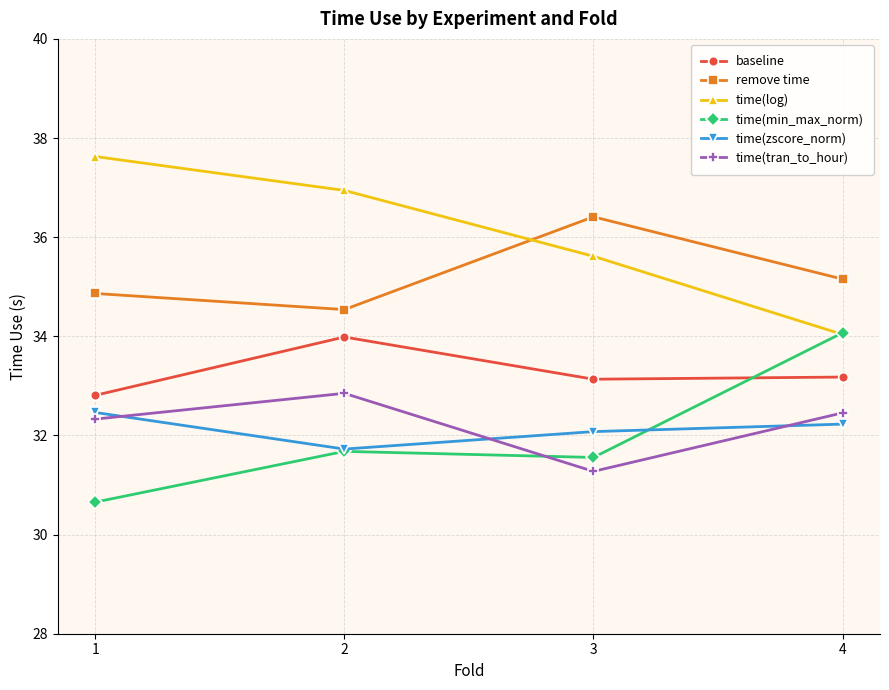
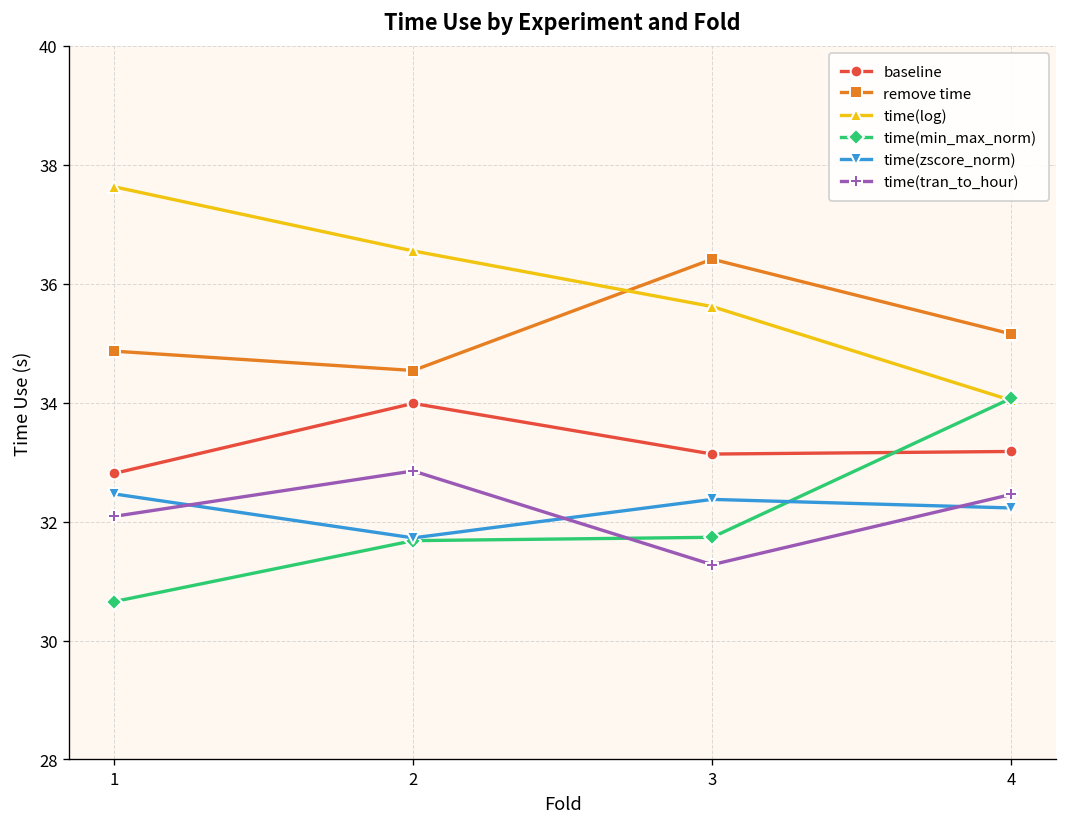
  {
    "time(log)": {
      "1": 37.6,
-     "2": 36.9,
+     "2": 36.5,
      "3": 35.6
    },
    "time(min_max_norm)": {
      "1": 30.7,
-     "3": 31.6
+     "3": 31.7
    },
    "time(zscore_norm)": {
      "1": 32.5,
-     "3": 32.1,
+     "3": 32.4,
      "4": 32.2
    },
    "time(tran_to_hour)": {
-     "1": 32.3,
+     "1": 32.1,
      "2": 32.8,
      "3": 31.3,
      "4": 32.5
    }
  }
